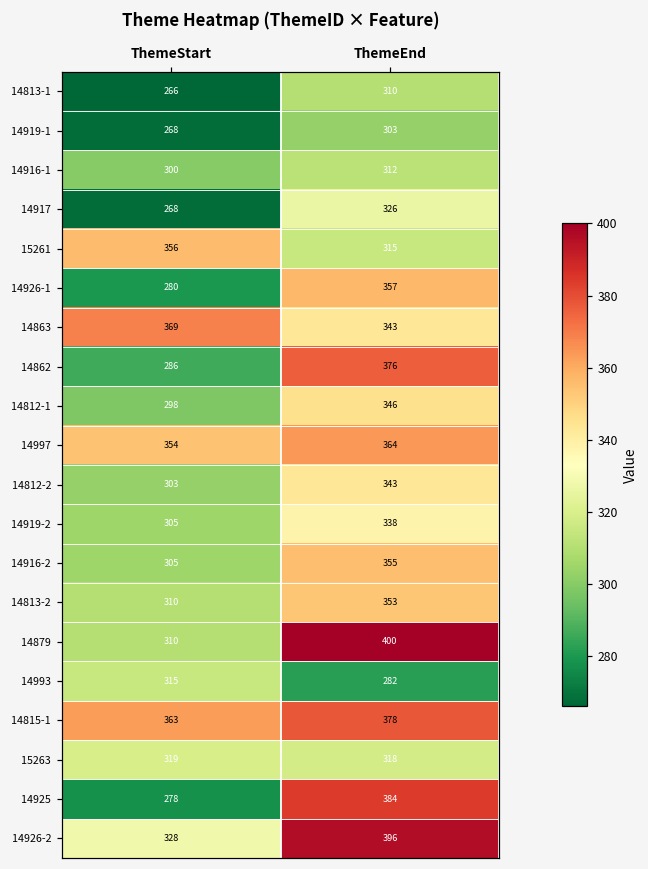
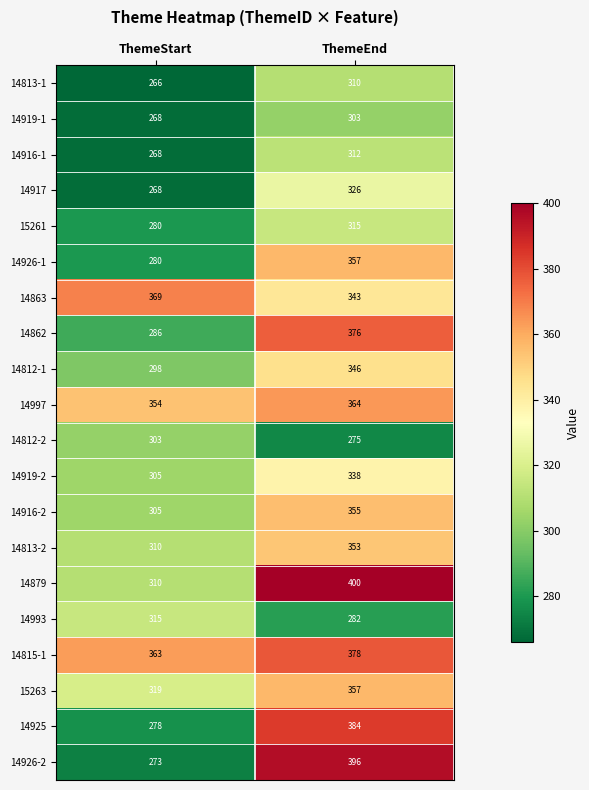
  {
    "14813-1": {
      "ThemeStart": 266,
      "ThemeEnd": 310
    },
    "14919-1": {
      "ThemeStart": 268,
      "ThemeEnd": 303
    },
    "14916-1": {
-     "ThemeStart": 300,
+     "ThemeStart": 268,
      "ThemeEnd": 312
    },
    "14917": {
      "ThemeStart": 268,
      "ThemeEnd": 326
    },
    "15261": {
-     "ThemeStart": 356,
+     "ThemeStart": 280,
      "ThemeEnd": 315
    },
    "14926-1": {
      "ThemeStart": 280,
      "ThemeEnd": 357
    },
    "14863": {
      "ThemeStart": 369,
      "ThemeEnd": 343
    },
    "14862": {
      "ThemeStart": 286,
      "ThemeEnd": 376
    },
    "14812-1": {
      "ThemeStart": 298,
      "ThemeEnd": 346
    },
    "14997": {
      "ThemeStart": 354,
      "ThemeEnd": 364
    },
    "14812-2": {
      "ThemeStart": 303,
-     "ThemeEnd": 343
+     "ThemeEnd": 275
    },
    "14919-2": {
      "ThemeStart": 305,
      "ThemeEnd": 338
    },
    "14916-2": {
      "ThemeStart": 305,
      "ThemeEnd": 355
    },
    "14813-2": {
      "ThemeStart": 310,
      "ThemeEnd": 353
    },
    "14879": {
      "ThemeStart": 310,
      "ThemeEnd": 400
    },
    "14993": {
      "ThemeStart": 315,
      "ThemeEnd": 282
    },
    "14815-1": {
      "ThemeStart": 363,
      "ThemeEnd": 378
    },
    "15263": {
      "ThemeStart": 319,
-     "ThemeEnd": 318
+     "ThemeEnd": 357
    },
    "14925": {
      "ThemeStart": 278,
      "ThemeEnd": 384
    },
    "14926-2": {
-     "ThemeStart": 328,
+     "ThemeStart": 273,
      "ThemeEnd": 396
    }
  }
